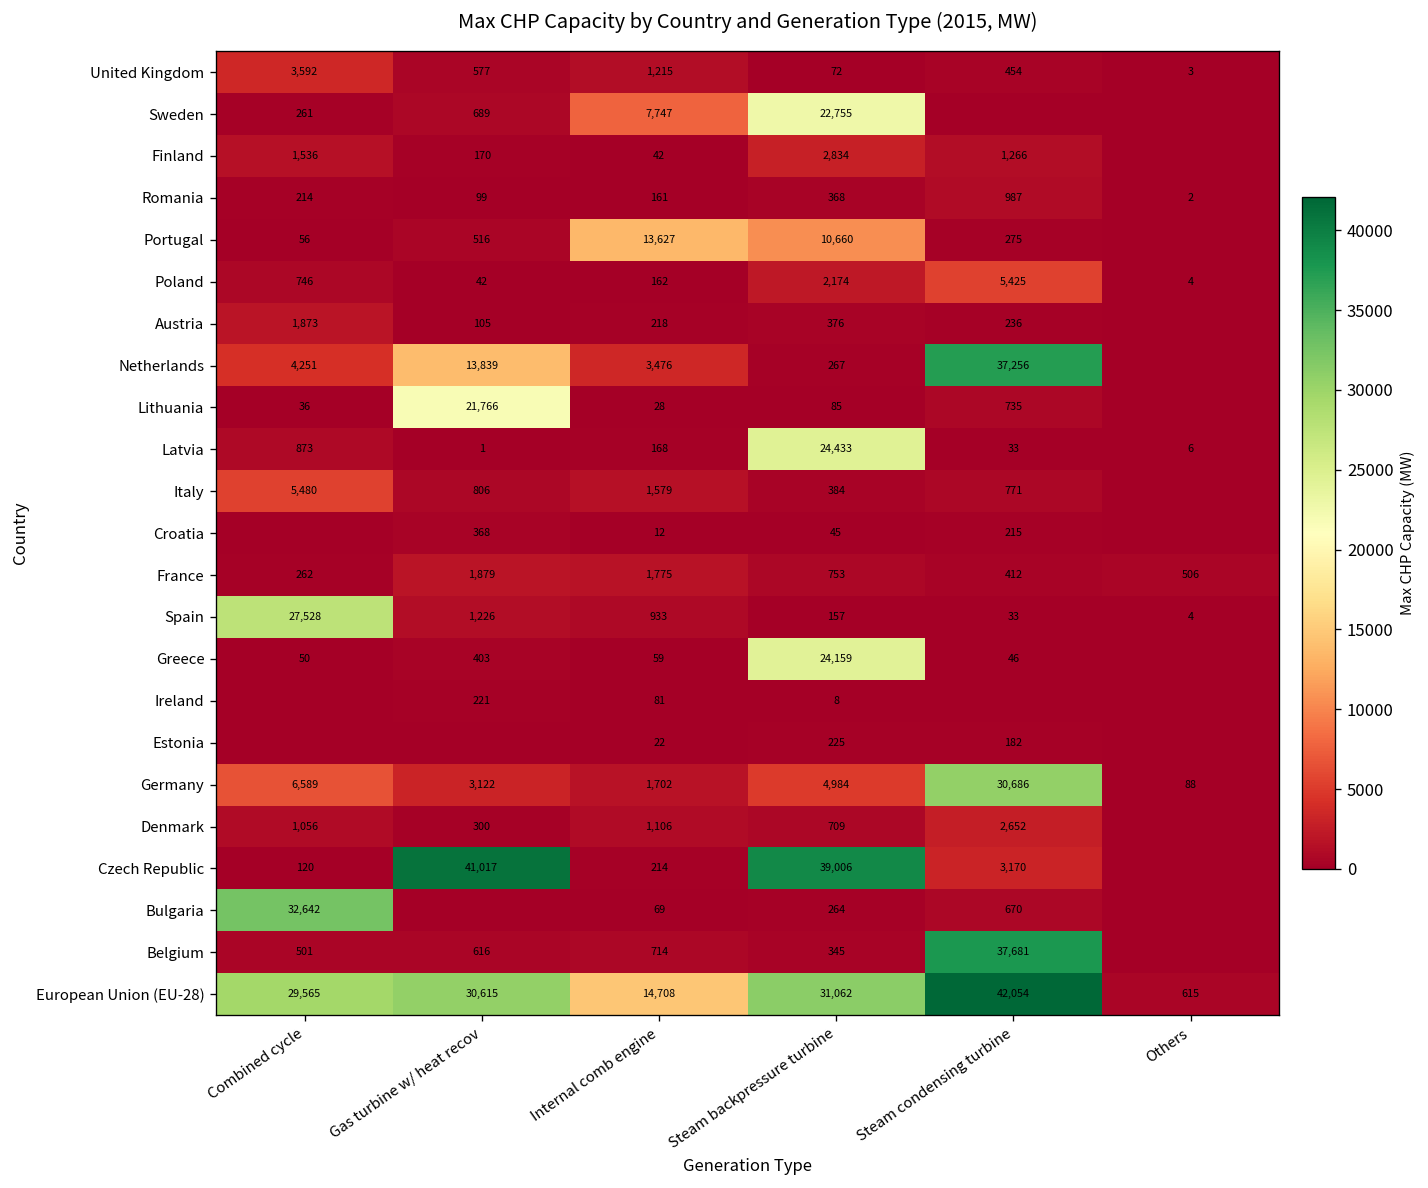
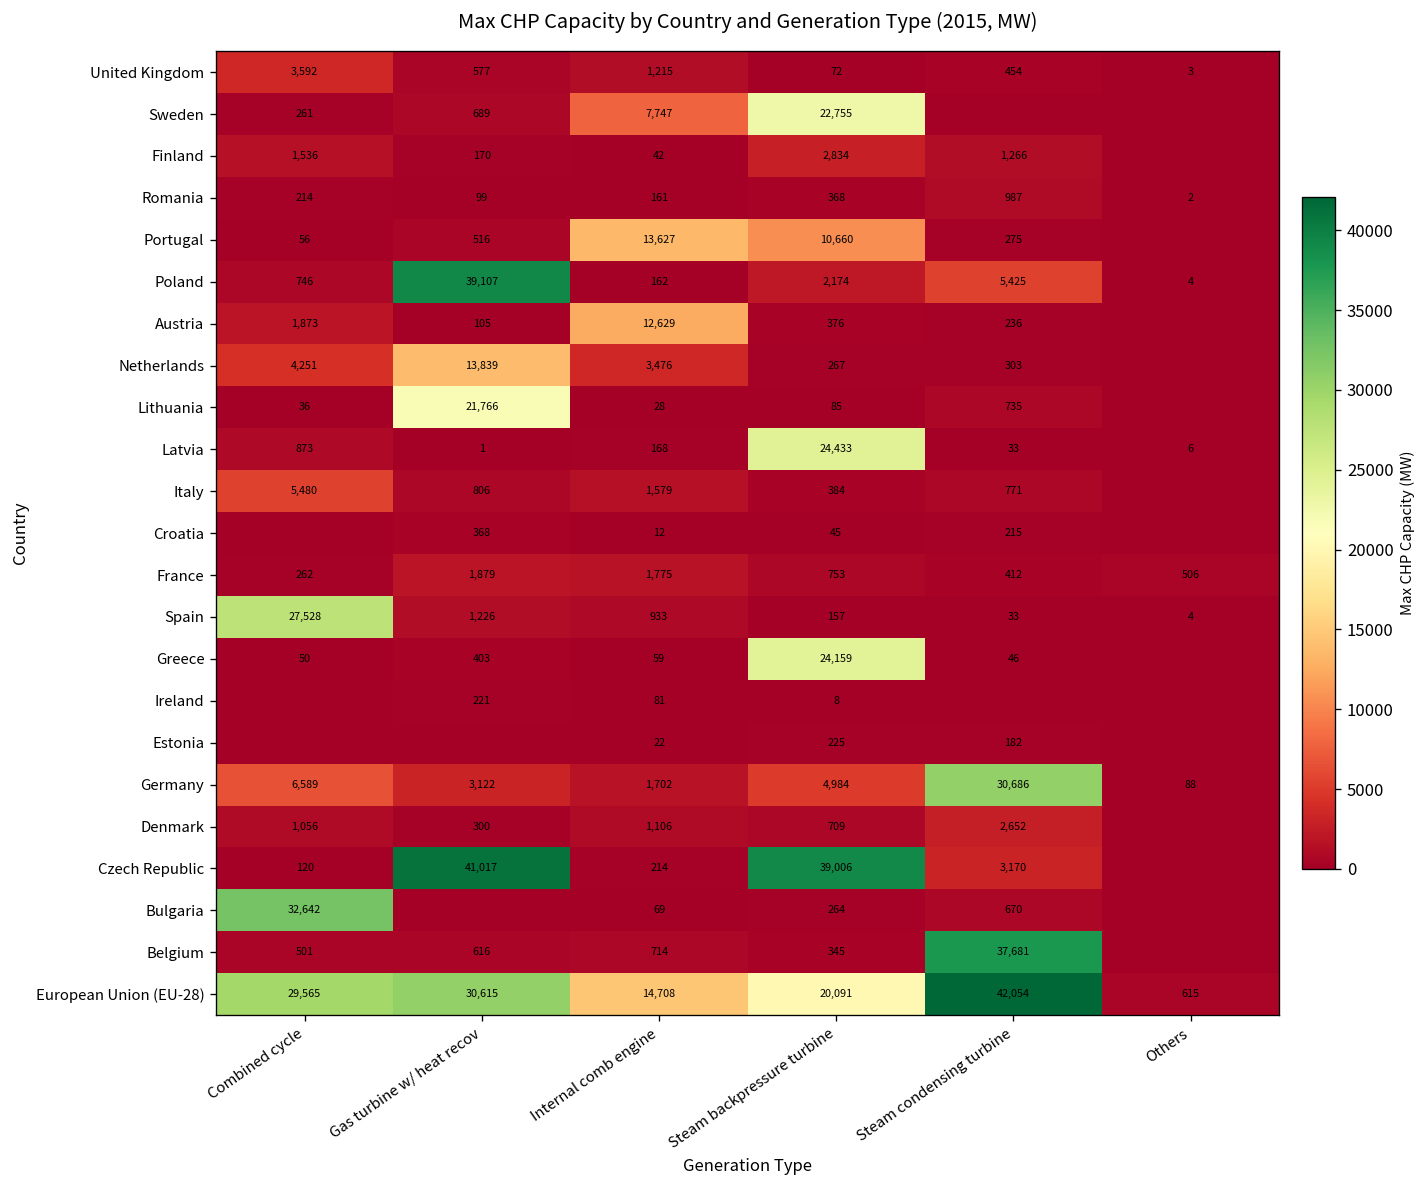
  {
    "United Kingdom": {
      "Combined cycle": "3,592",
      "Gas turbine w/ heat recov": "577",
      "Internal comb engine": "1,215",
      "Steam backpressure turbine": "72",
      "Steam condensing turbine": "454",
      "Others": "3"
    },
    "Sweden": {
      "Combined cycle": "261",
      "Gas turbine w/ heat recov": "689",
      "Internal comb engine": "7,747",
      "Steam backpressure turbine": "22,755"
    },
    "Finland": {
      "Combined cycle": "1,536",
      "Gas turbine w/ heat recov": "170",
      "Internal comb engine": "42",
      "Steam backpressure turbine": "2,834",
      "Steam condensing turbine": "1,266"
    },
    "Romania": {
      "Combined cycle": "214",
      "Gas turbine w/ heat recov": "99",
      "Internal comb engine": "161",
      "Steam backpressure turbine": "368",
      "Steam condensing turbine": "987",
      "Others": "2"
    },
    "Portugal": {
      "Combined cycle": "56",
      "Gas turbine w/ heat recov": "516",
      "Internal comb engine": "13,627",
      "Steam backpressure turbine": "10,660",
      "Steam condensing turbine": "275"
    },
    "Poland": {
      "Combined cycle": "746",
-     "Gas turbine w/ heat recov": "42",
+     "Gas turbine w/ heat recov": "39,107",
      "Internal comb engine": "162",
      "Steam backpressure turbine": "2,174",
      "Steam condensing turbine": "5,425",
      "Others": "4"
    },
    "Austria": {
      "Combined cycle": "1,873",
      "Gas turbine w/ heat recov": "105",
-     "Internal comb engine": "218",
+     "Internal comb engine": "12,629",
      "Steam backpressure turbine": "376",
      "Steam condensing turbine": "236"
    },
    "Netherlands": {
      "Combined cycle": "4,251",
      "Gas turbine w/ heat recov": "13,839",
      "Internal comb engine": "3,476",
      "Steam backpressure turbine": "267",
-     "Steam condensing turbine": "37,256"
+     "Steam condensing turbine": "303"
    },
    "Lithuania": {
      "Combined cycle": "36",
      "Gas turbine w/ heat recov": "21,766",
      "Internal comb engine": "28",
      "Steam backpressure turbine": "85",
      "Steam condensing turbine": "735"
    },
    "Latvia": {
      "Combined cycle": "873",
      "Gas turbine w/ heat recov": "1",
      "Internal comb engine": "168",
      "Steam backpressure turbine": "24,433",
      "Steam condensing turbine": "33",
      "Others": "6"
    },
    "Italy": {
      "Combined cycle": "5,480",
      "Gas turbine w/ heat recov": "806",
      "Internal comb engine": "1,579",
      "Steam backpressure turbine": "384",
      "Steam condensing turbine": "771"
    },
    "Croatia": {
      "Gas turbine w/ heat recov": "368",
      "Internal comb engine": "12",
      "Steam backpressure turbine": "45",
      "Steam condensing turbine": "215"
    },
    "France": {
      "Combined cycle": "262",
      "Gas turbine w/ heat recov": "1,879",
      "Internal comb engine": "1,775",
      "Steam backpressure turbine": "753",
      "Steam condensing turbine": "412",
      "Others": "506"
    },
    "Spain": {
      "Combined cycle": "27,528",
      "Gas turbine w/ heat recov": "1,226",
      "Internal comb engine": "933",
      "Steam backpressure turbine": "157",
      "Steam condensing turbine": "33",
      "Others": "4"
    },
    "Greece": {
      "Combined cycle": "50",
      "Gas turbine w/ heat recov": "403",
      "Internal comb engine": "59",
      "Steam backpressure turbine": "24,159",
      "Steam condensing turbine": "46"
    },
    "Ireland": {
      "Gas turbine w/ heat recov": "221",
      "Internal comb engine": "81",
      "Steam backpressure turbine": "8"
    },
    "Estonia": {
      "Internal comb engine": "22",
      "Steam backpressure turbine": "225",
      "Steam condensing turbine": "182"
    },
    "Germany": {
      "Combined cycle": "6,589",
      "Gas turbine w/ heat recov": "3,122",
      "Internal comb engine": "1,702",
      "Steam backpressure turbine": "4,984",
      "Steam condensing turbine": "30,686",
      "Others": "88"
    },
    "Denmark": {
      "Combined cycle": "1,056",
      "Gas turbine w/ heat recov": "300",
      "Internal comb engine": "1,106",
      "Steam backpressure turbine": "709",
      "Steam condensing turbine": "2,652"
    },
    "Czech Republic": {
      "Combined cycle": "120",
      "Gas turbine w/ heat recov": "41,017",
      "Internal comb engine": "214",
      "Steam backpressure turbine": "39,006",
      "Steam condensing turbine": "3,170"
    },
    "Bulgaria": {
      "Combined cycle": "32,642",
      "Internal comb engine": "69",
      "Steam backpressure turbine": "264",
      "Steam condensing turbine": "670"
    },
    "Belgium": {
      "Combined cycle": "501",
      "Gas turbine w/ heat recov": "616",
      "Internal comb engine": "714",
      "Steam backpressure turbine": "345",
      "Steam condensing turbine": "37,681"
    },
    "European Union (EU-28)": {
      "Combined cycle": "29,565",
      "Gas turbine w/ heat recov": "30,615",
      "Internal comb engine": "14,708",
-     "Steam backpressure turbine": "31,062",
+     "Steam backpressure turbine": "20,091",
      "Steam condensing turbine": "42,054",
      "Others": "615"
    }
  }
